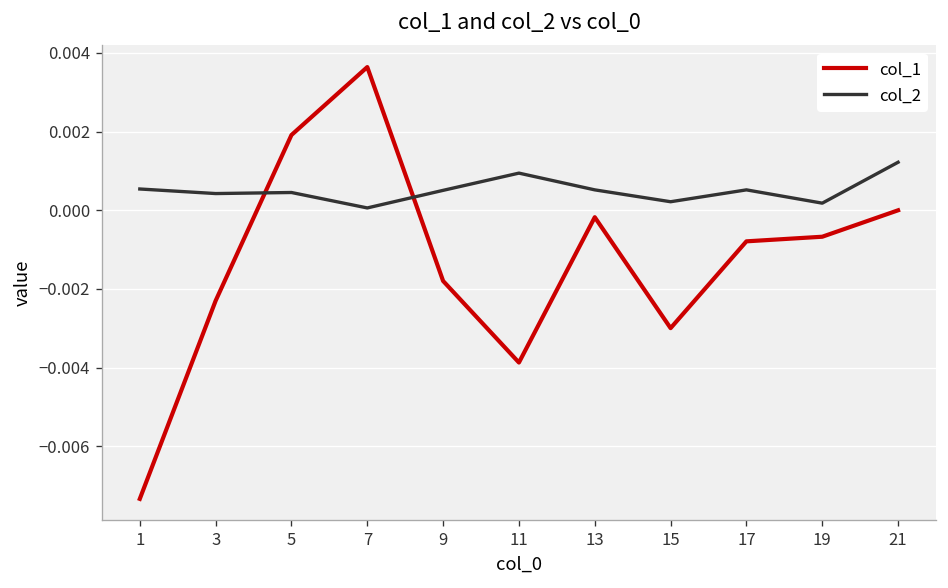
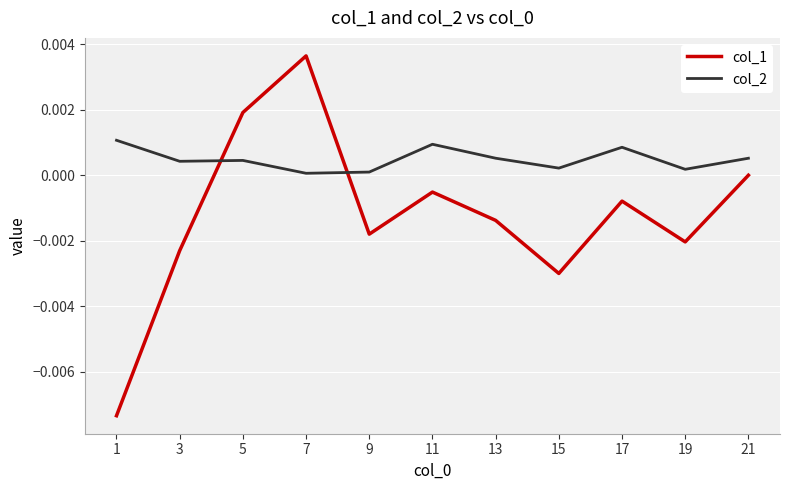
  {
    "col_1": {
      "1": -0.0073,
      "3": -0.0023,
      "5": 0.0019,
      "7": 0.0036,
      "9": -0.0018,
-     "11": -0.0039,
-     "13": -0.0002,
+     "11": -0.0005,
+     "13": -0.0014,
      "15": -0.0030,
      "17": -0.0008,
-     "19": -0.0007,
+     "19": -0.0020,
      "21": 0.0000
    },
    "col_2": {
-     "1": 0.0005,
+     "1": 0.0011,
      "3": 0.0004,
      "5": 0.0005,
      "7": 0.0001,
-     "9": 0.0005,
+     "9": 0.0001,
      "11": 0.0009,
      "13": 0.0005,
      "15": 0.0002,
-     "17": 0.0005,
+     "17": 0.0009,
      "19": 0.0002,
-     "21": 0.0012
+     "21": 0.0005
    }
  }
